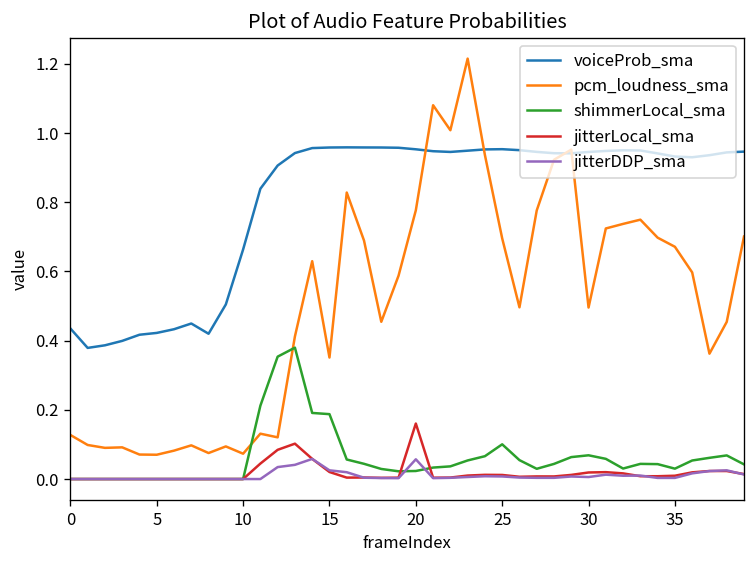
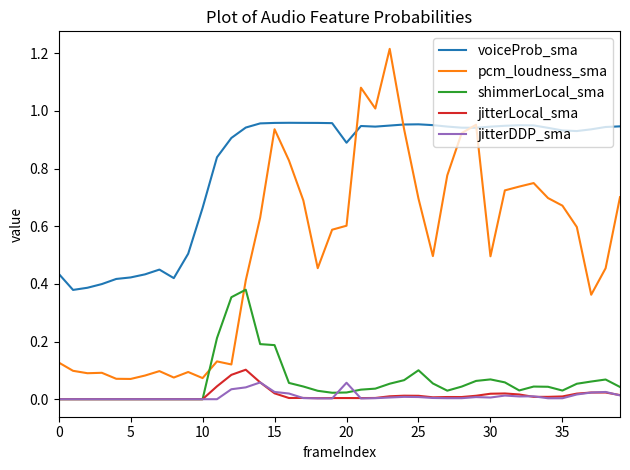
  {
    "voiceProb_sma": {
      "0": 0.44,
      "5": 0.42,
      "10": 0.66,
      "15": 0.96,
-     "20": 0.95,
+     "20": 0.89,
      "25": 0.95
    },
    "pcm_loudness_sma": {
      "0": 0.13,
      "5": 0.07,
      "10": 0.07,
-     "15": 0.35,
-     "20": 0.78,
+     "15": 0.94,
+     "20": 0.60,
      "25": 0.70,
      "30": 0.50,
      "35": 0.67
    },
    "shimmerLocal_sma": {
      "15": 0.19,
      "20": 0.02,
      "25": 0.10,
      "30": 0.07,
      "35": 0.03
    },
    "jitterLocal_sma": {
-     "20": 0.16,
+     "20": 0.00,
      "30": 0.02
    },
    "jitterDDP_sma": {
      "20": 0.06,
      "30": 0.01
    }
  }
